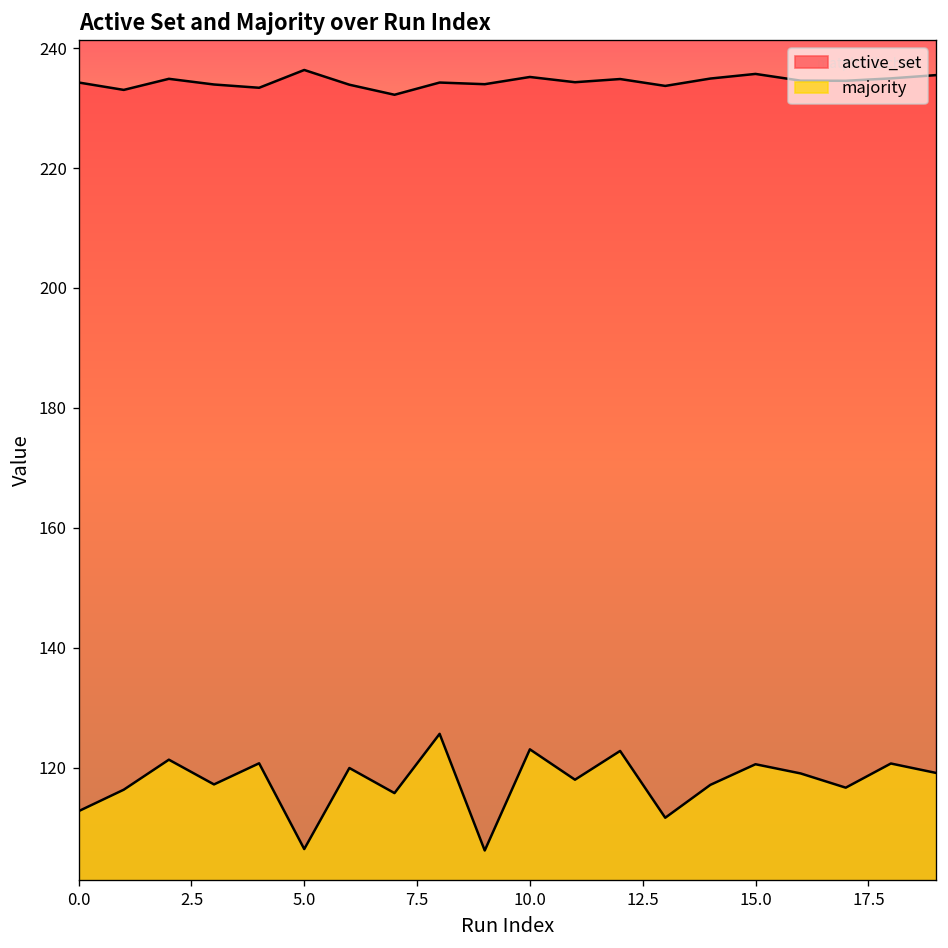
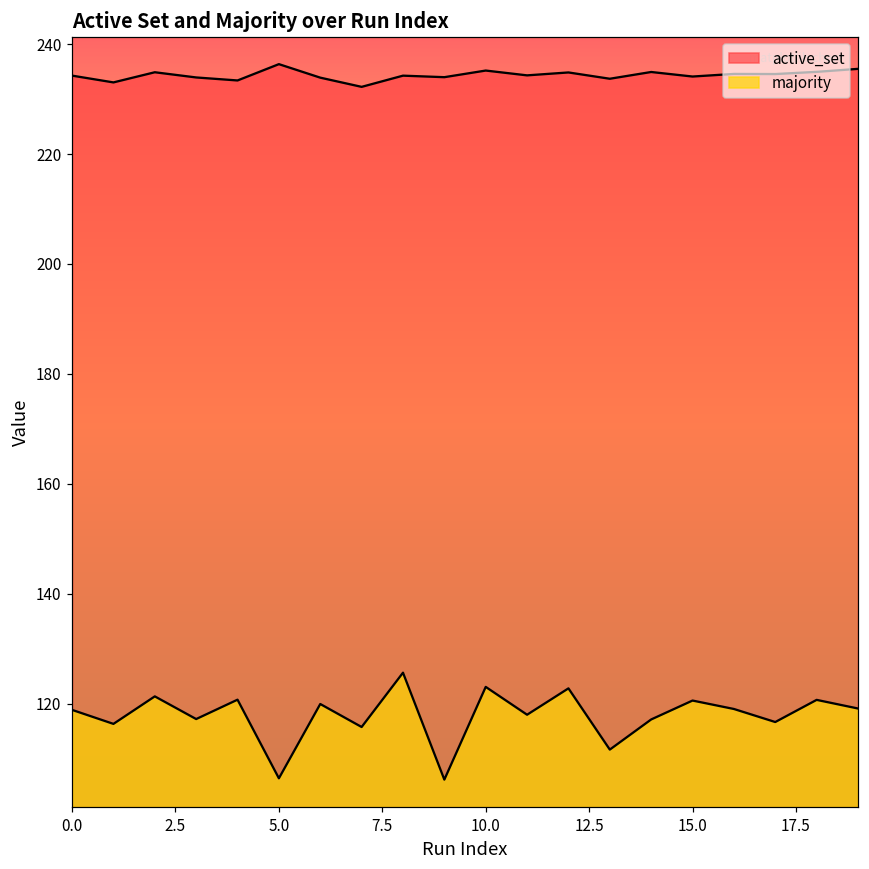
  {
    "active_set": {
      "0.0": 234,
      "5.0": 236,
      "10.0": 235,
-     "15.0": 236
+     "15.0": 234
    },
    "majority": {
-     "0.0": 113,
+     "0.0": 119,
      "5.0": 106,
      "10.0": 123,
      "15.0": 121
    }
  }
